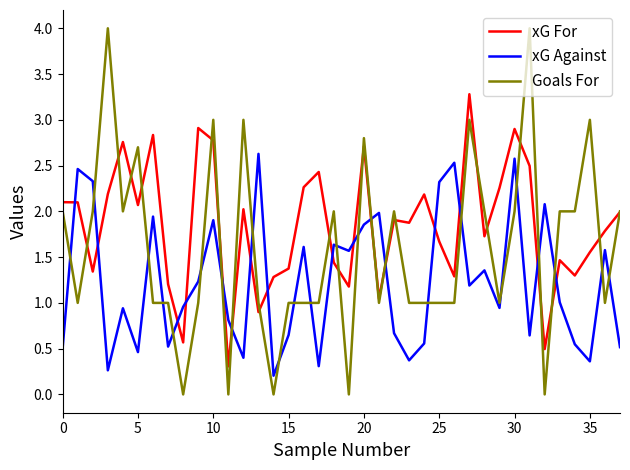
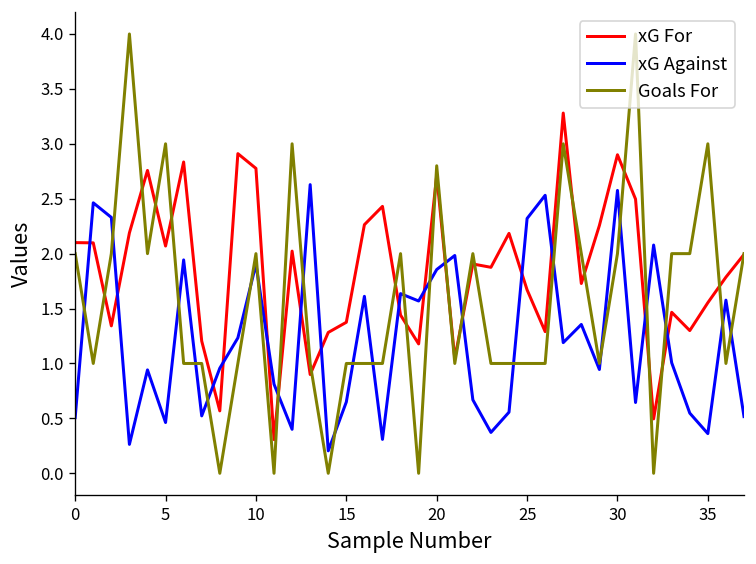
  {
    "xG For": {
      "0": 2.1,
      "5": 2.1,
      "10": 2.8,
      "15": 1.4,
      "20": 2.7,
      "25": 1.7,
      "30": 2.9,
      "35": 1.6
    },
    "xG Against": {
      "0": 0.5,
      "5": 0.5,
      "10": 1.9,
      "15": 0.6,
      "20": 1.9,
      "25": 2.3,
      "30": 2.6,
      "35": 0.4
    },
    "Goals For": {
      "0": 2.0,
-     "5": 2.7,
-     "10": 3,
+     "5": 3.0,
+     "10": 2,
      "15": 1.0,
      "20": 2.8,
      "25": 1.0,
      "30": 2.0,
      "35": 3.0
    }
  }
